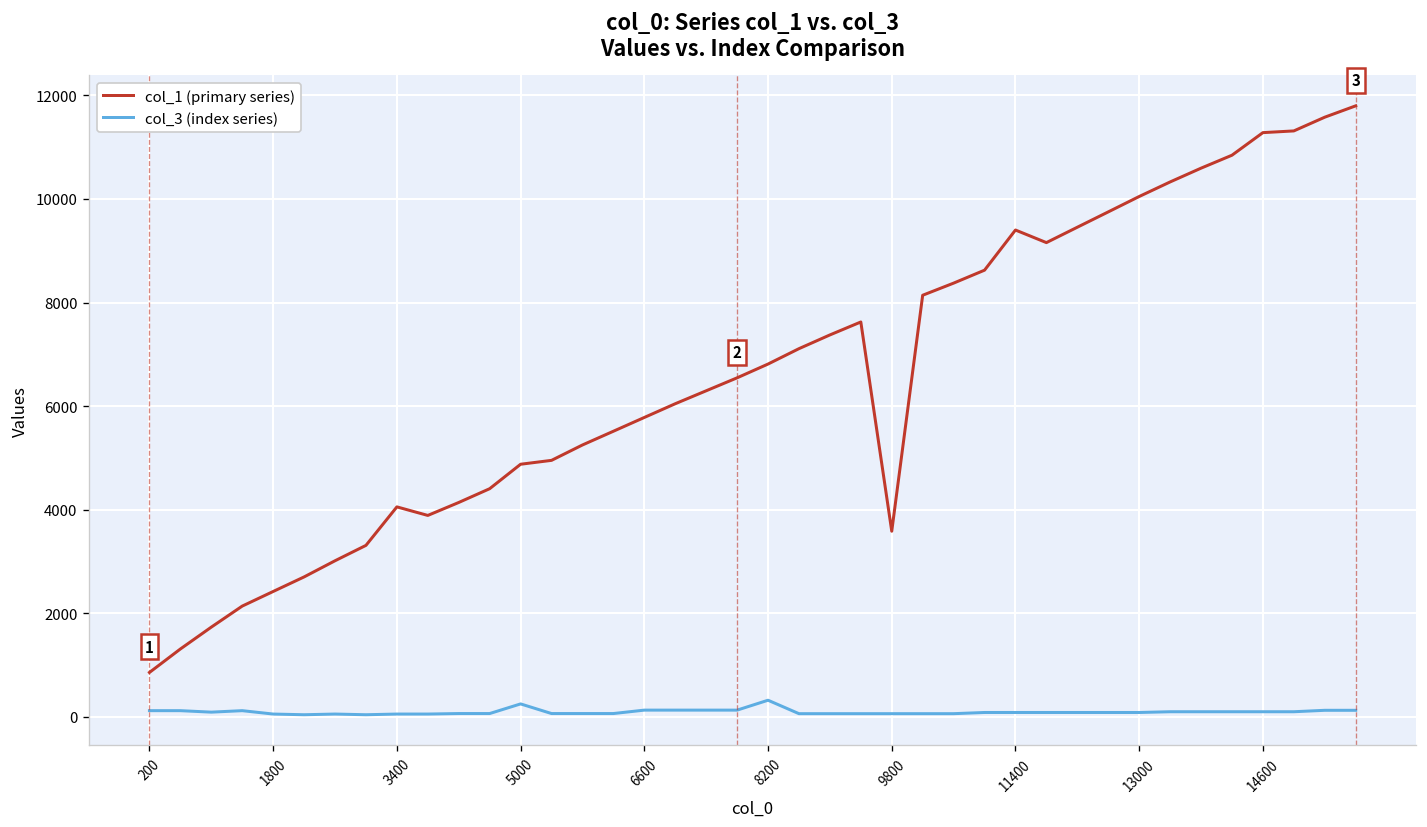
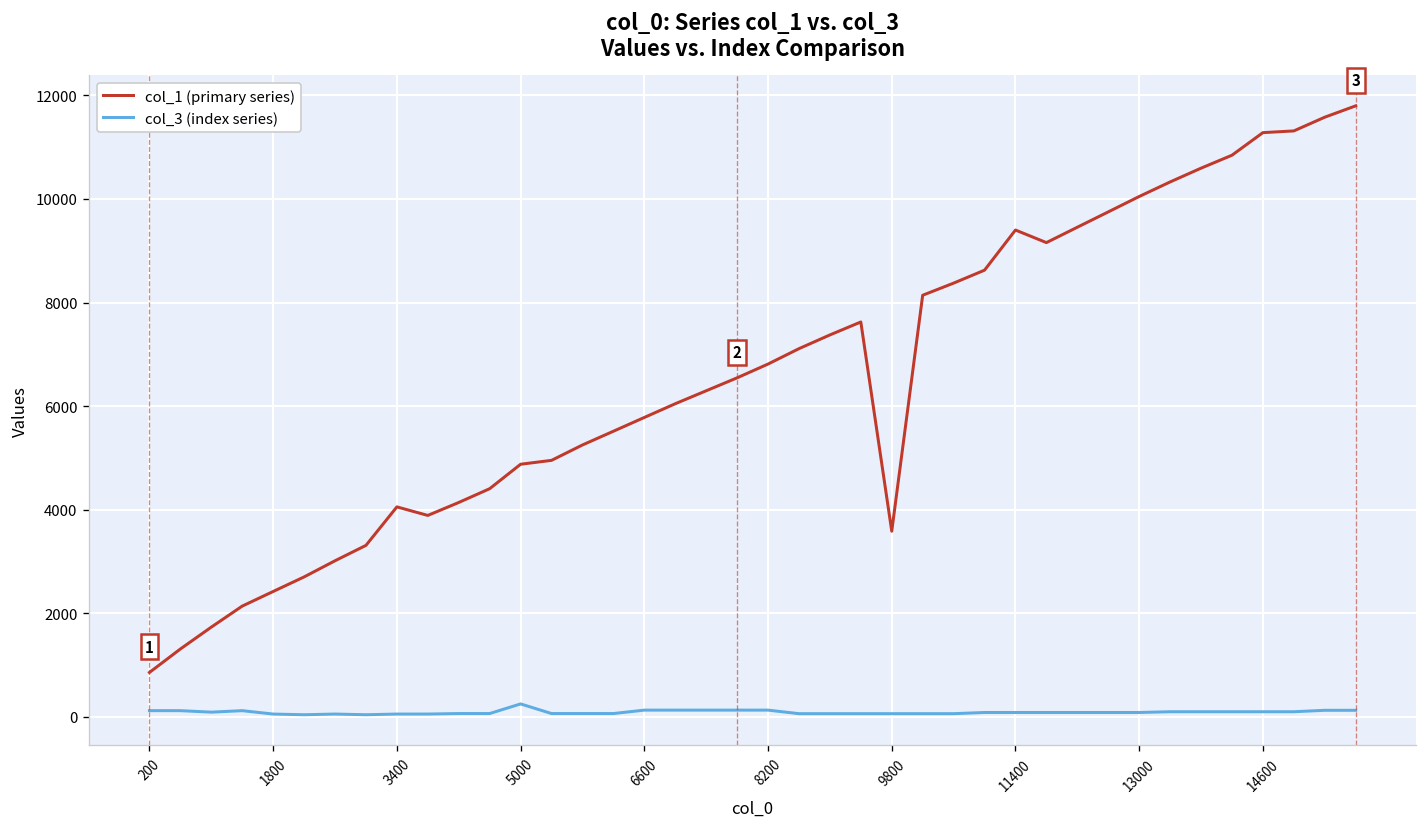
  {
    "col_1 (primary series)": {
      "1800": 2400,
      "3400": 4100,
      "5000": 4900,
      "6600": 5800,
      "8200": 6800,
      "9800": 3600,
      "11400": 9400,
      "13000": 10000,
      "14600": 11300
    },
    "col_3 (index series)": {
      "200": 100,
      "1800": 100,
      "3400": 100,
      "5000": 300,
      "6600": 100,
-     "8200": 300,
+     "8200": 100,
      "9800": 100,
      "11400": 100,
      "13000": 100,
      "14600": 100
    }
  }
